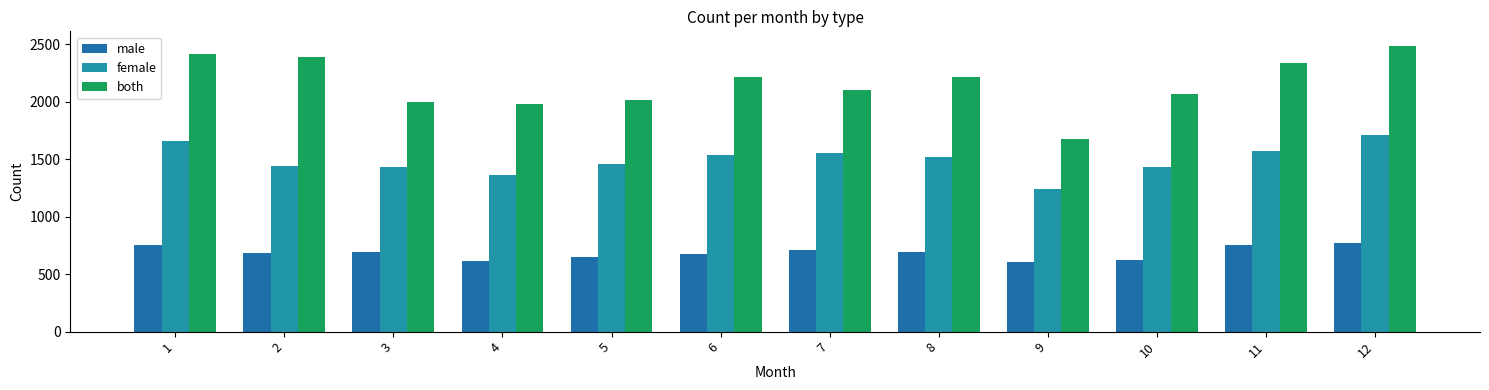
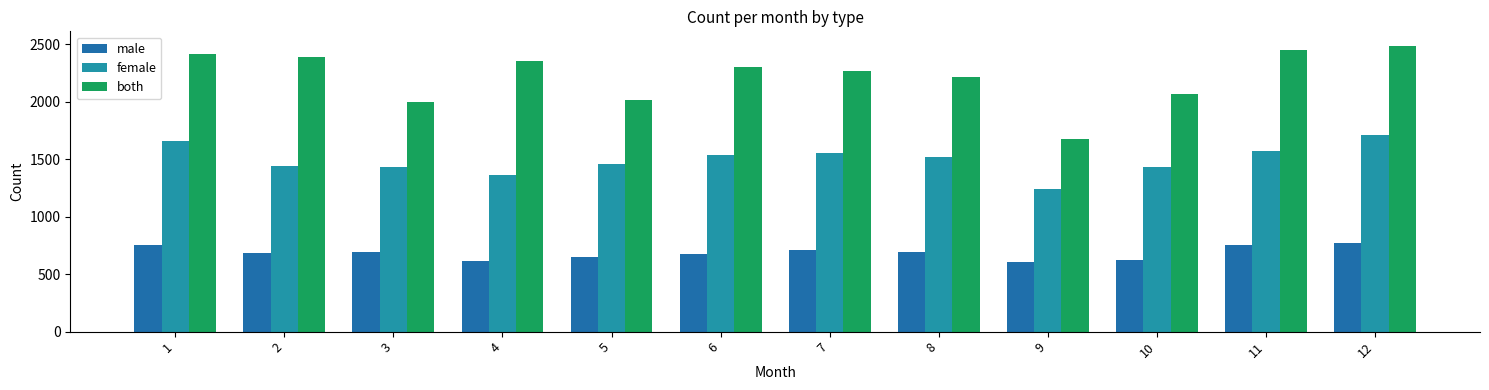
  {
    "both": {
      "1": 2420,
      "2": 2390,
      "3": 2000,
-     "4": 1980,
+     "4": 2360,
      "5": 2010,
-     "6": 2220,
-     "7": 2100,
+     "6": 2300,
+     "7": 2270,
      "8": 2220,
      "9": 1680,
      "10": 2060,
-     "11": 2340,
+     "11": 2450,
      "12": 2490
    }
  }
